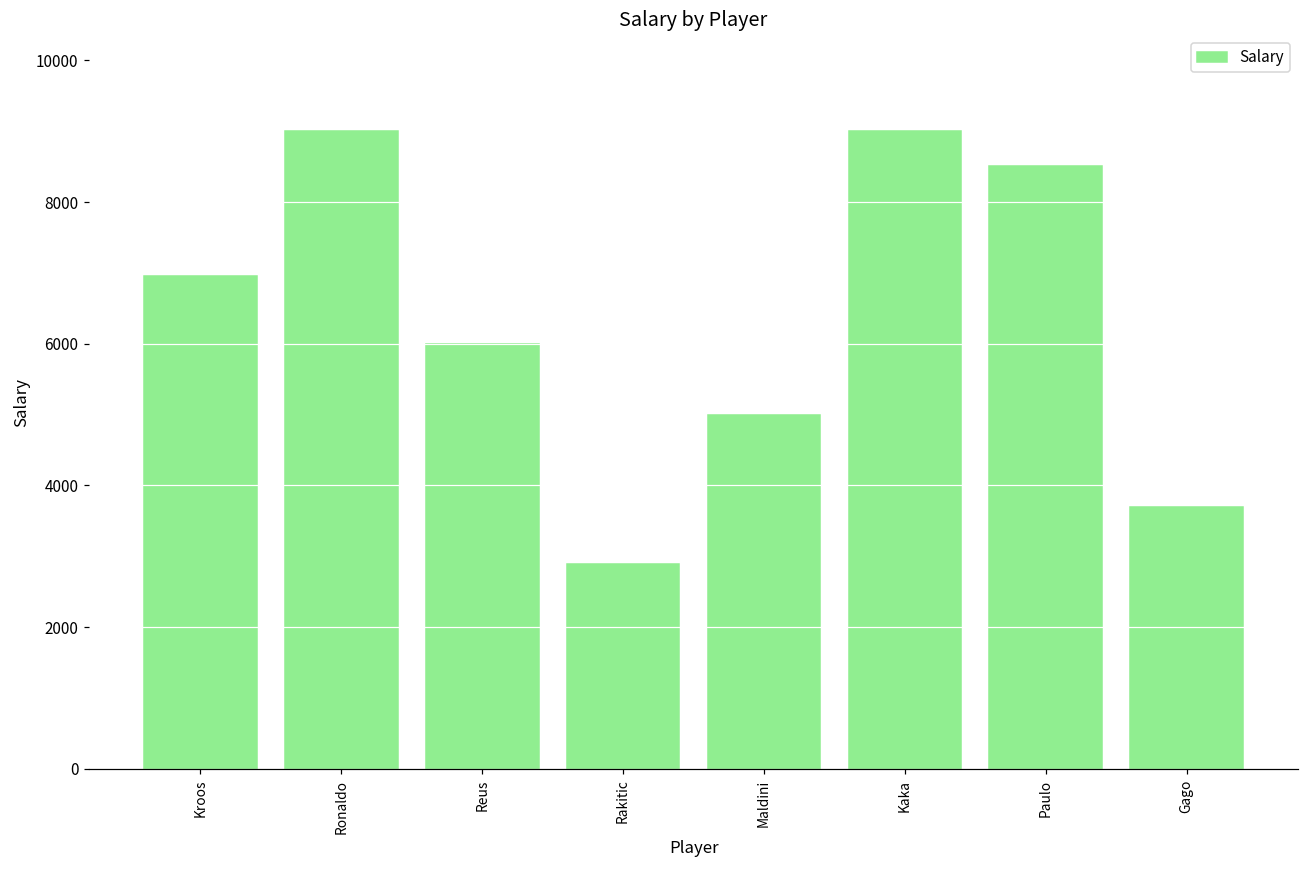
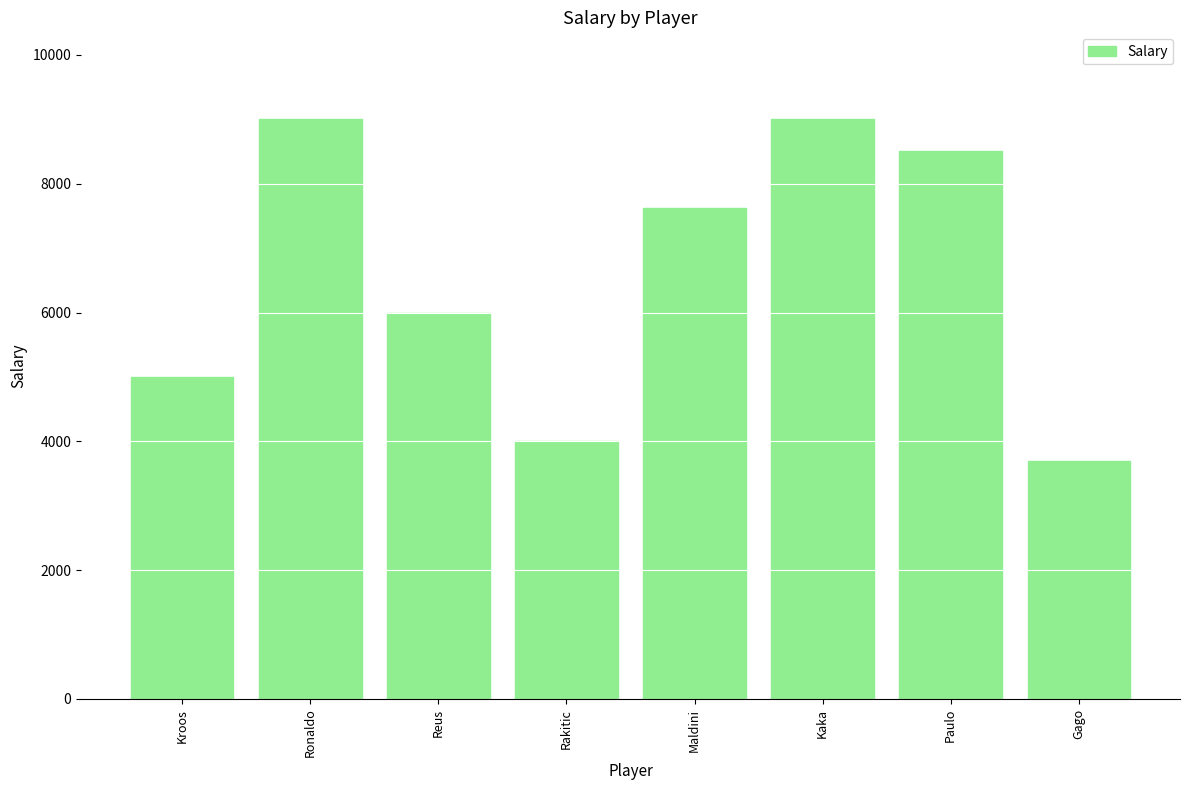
  {
-   "Kroos": 7000,
+   "Kroos": 5000,
    "Ronaldo": 9000,
    "Reus": 6000,
-   "Rakitic": 2900,
-   "Maldini": 5000,
+   "Rakitic": 4000,
+   "Maldini": 7600,
    "Kaka": 9000,
    "Paulo": 8500,
    "Gago": 3700
  }
